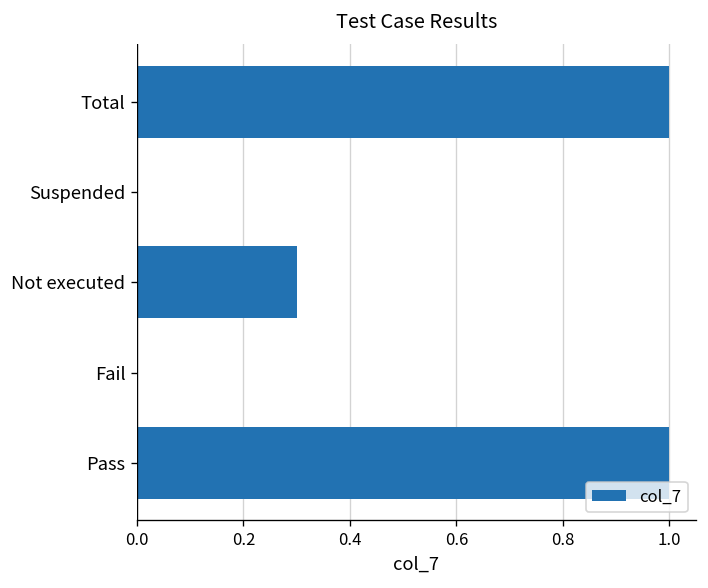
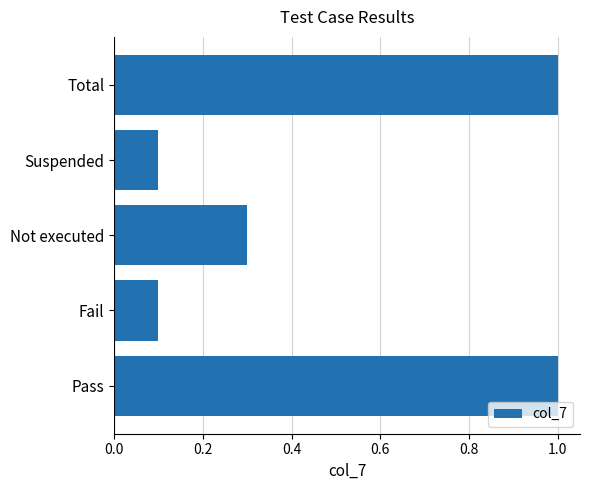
  {
    "Total": 1.0,
-   "Suspended": 0.0,
+   "Suspended": 0.1,
    "Not executed": 0.3,
-   "Fail": 0.0,
+   "Fail": 0.1,
    "Pass": 1.0
  }
